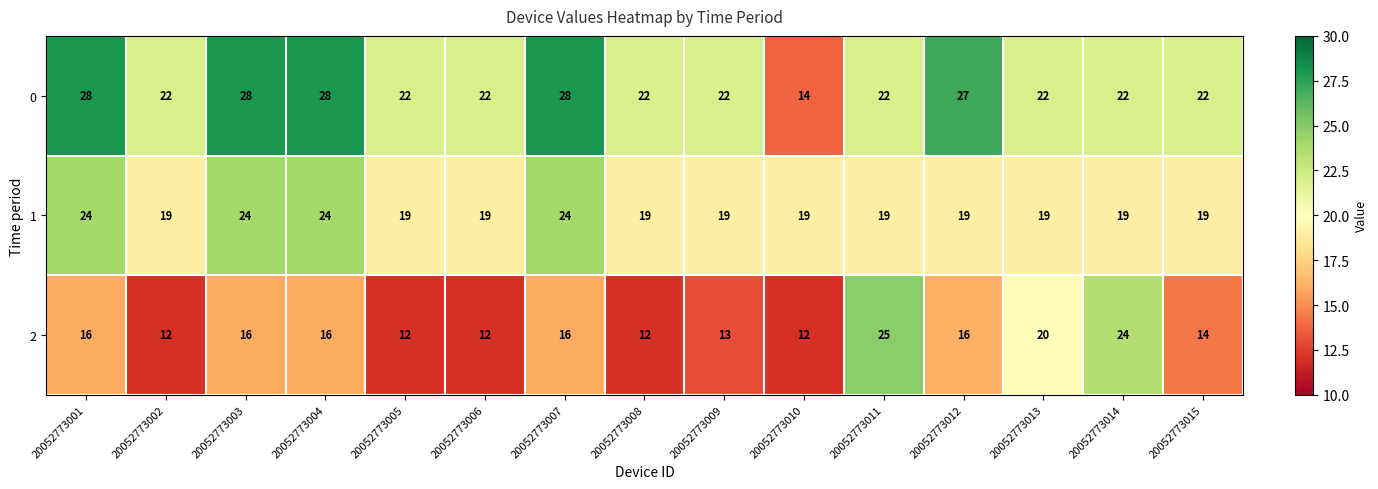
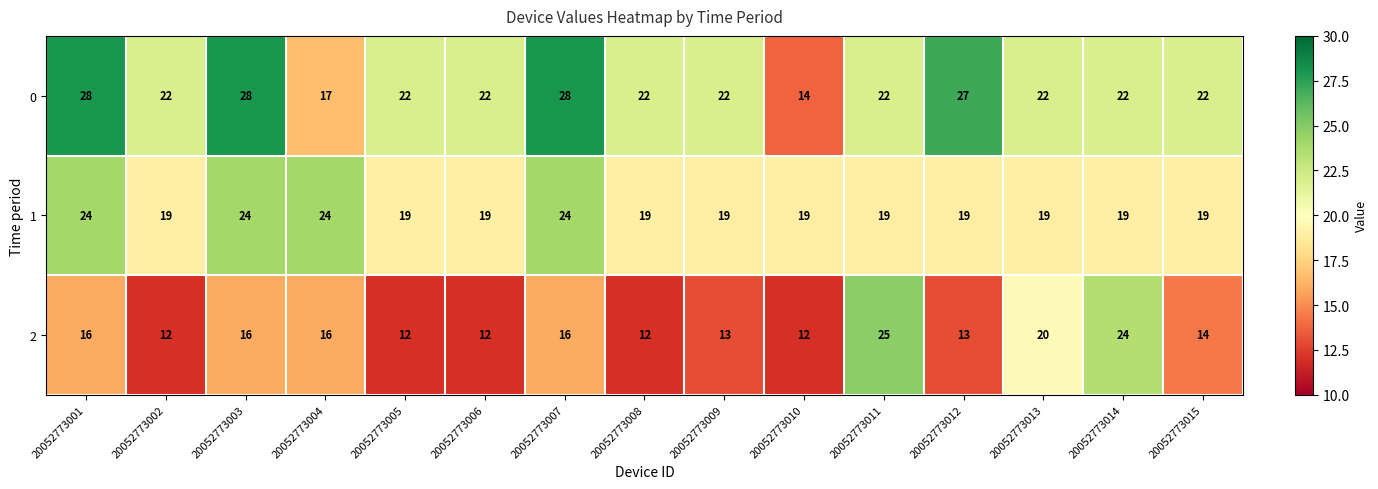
  {
    "0": {
      "20052773001": 28,
      "20052773002": 22,
      "20052773003": 28,
-     "20052773004": 28,
+     "20052773004": 17,
      "20052773005": 22,
      "20052773006": 22,
      "20052773007": 28,
      "20052773008": 22,
      "20052773009": 22,
      "20052773010": 14,
      "20052773011": 22,
      "20052773012": 27,
      "20052773013": 22,
      "20052773014": 22,
      "20052773015": 22
    },
    "1": {
      "20052773001": 24,
      "20052773002": 19,
      "20052773003": 24,
      "20052773004": 24,
      "20052773005": 19,
      "20052773006": 19,
      "20052773007": 24,
      "20052773008": 19,
      "20052773009": 19,
      "20052773010": 19,
      "20052773011": 19,
      "20052773012": 19,
      "20052773013": 19,
      "20052773014": 19,
      "20052773015": 19
    },
    "2": {
      "20052773001": 16,
      "20052773002": 12,
      "20052773003": 16,
      "20052773004": 16,
      "20052773005": 12,
      "20052773006": 12,
      "20052773007": 16,
      "20052773008": 12,
      "20052773009": 13,
      "20052773010": 12,
      "20052773011": 25,
-     "20052773012": 16,
+     "20052773012": 13,
      "20052773013": 20,
      "20052773014": 24,
      "20052773015": 14
    }
  }
